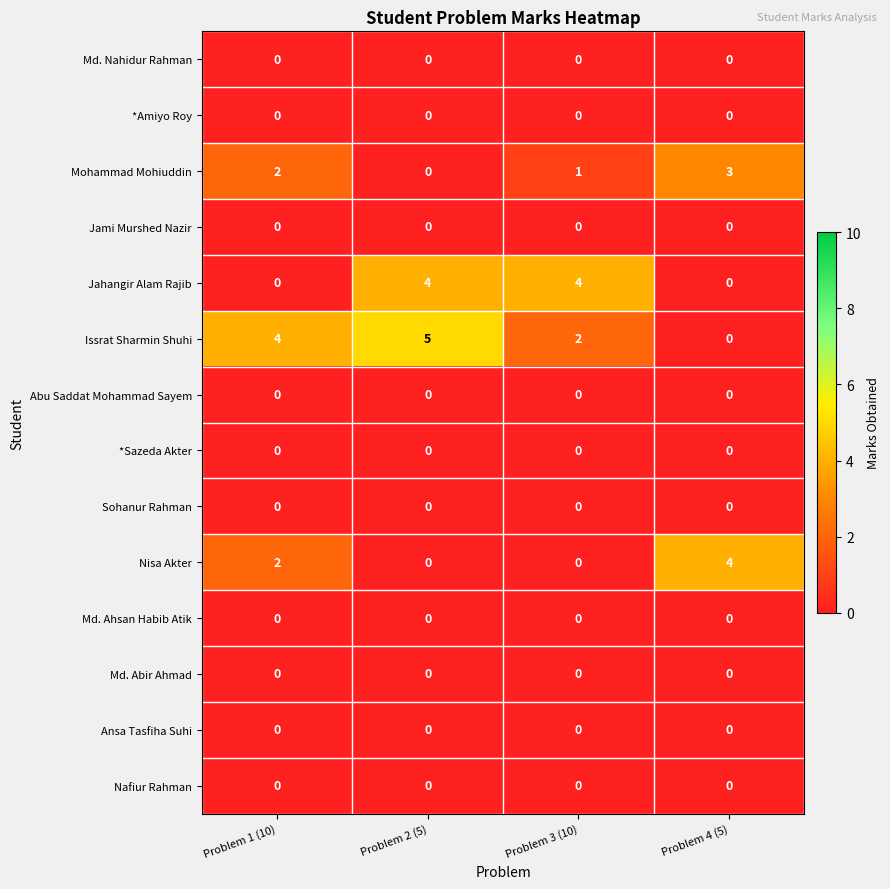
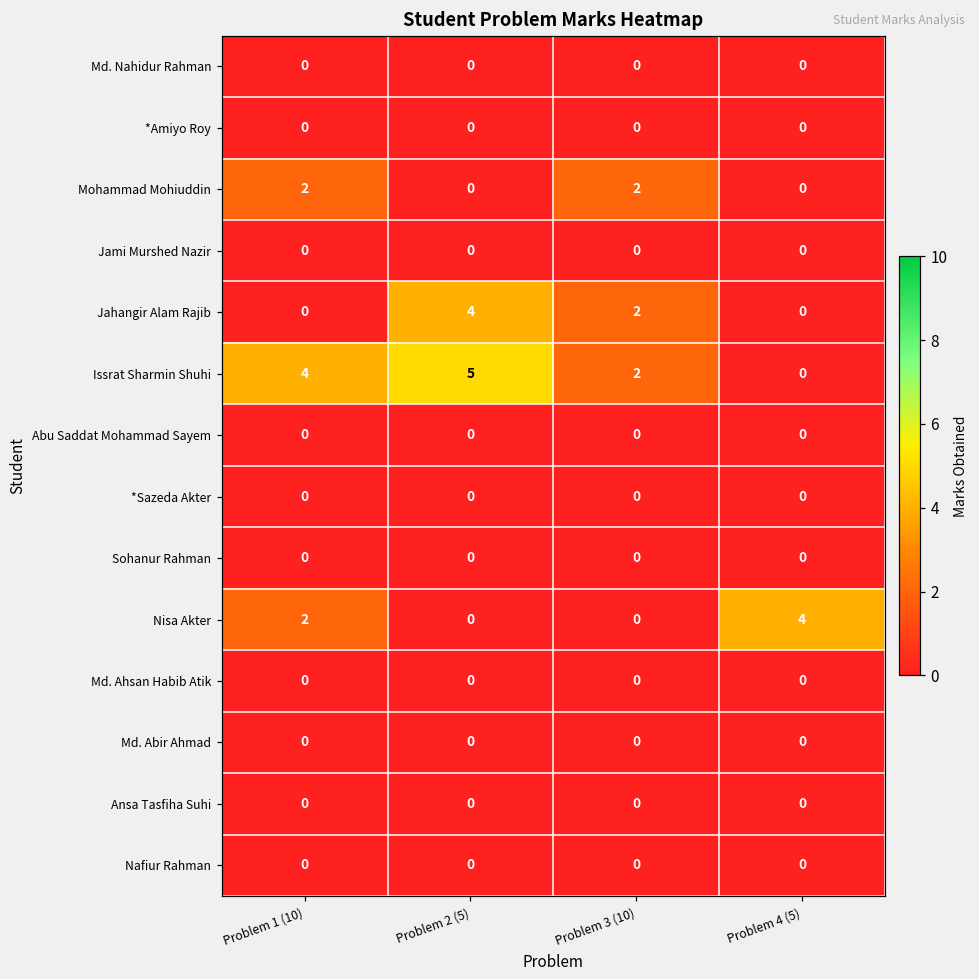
  {
    "Md. Nahidur Rahman": {
      "Problem 1 (10)": 0,
      "Problem 2 (5)": 0,
      "Problem 3 (10)": 0,
      "Problem 4 (5)": 0
    },
    "*Amiyo Roy": {
      "Problem 1 (10)": 0,
      "Problem 2 (5)": 0,
      "Problem 3 (10)": 0,
      "Problem 4 (5)": 0
    },
    "Mohammad Mohiuddin": {
      "Problem 1 (10)": 2,
      "Problem 2 (5)": 0,
-     "Problem 3 (10)": 1,
-     "Problem 4 (5)": 3
+     "Problem 3 (10)": 2,
+     "Problem 4 (5)": 0
    },
    "Jami Murshed Nazir": {
      "Problem 1 (10)": 0,
      "Problem 2 (5)": 0,
      "Problem 3 (10)": 0,
      "Problem 4 (5)": 0
    },
    "Jahangir Alam Rajib": {
      "Problem 1 (10)": 0,
      "Problem 2 (5)": 4,
-     "Problem 3 (10)": 4,
+     "Problem 3 (10)": 2,
      "Problem 4 (5)": 0
    },
    "Issrat Sharmin Shuhi": {
      "Problem 1 (10)": 4,
      "Problem 2 (5)": 5,
      "Problem 3 (10)": 2,
      "Problem 4 (5)": 0
    },
    "Abu Saddat Mohammad Sayem": {
      "Problem 1 (10)": 0,
      "Problem 2 (5)": 0,
      "Problem 3 (10)": 0,
      "Problem 4 (5)": 0
    },
    "*Sazeda Akter": {
      "Problem 1 (10)": 0,
      "Problem 2 (5)": 0,
      "Problem 3 (10)": 0,
      "Problem 4 (5)": 0
    },
    "Sohanur Rahman": {
      "Problem 1 (10)": 0,
      "Problem 2 (5)": 0,
      "Problem 3 (10)": 0,
      "Problem 4 (5)": 0
    },
    "Nisa Akter": {
      "Problem 1 (10)": 2,
      "Problem 2 (5)": 0,
      "Problem 3 (10)": 0,
      "Problem 4 (5)": 4
    },
    "Md. Ahsan Habib Atik": {
      "Problem 1 (10)": 0,
      "Problem 2 (5)": 0,
      "Problem 3 (10)": 0,
      "Problem 4 (5)": 0
    },
    "Md. Abir Ahmad": {
      "Problem 1 (10)": 0,
      "Problem 2 (5)": 0,
      "Problem 3 (10)": 0,
      "Problem 4 (5)": 0
    },
    "Ansa Tasfiha Suhi": {
      "Problem 1 (10)": 0,
      "Problem 2 (5)": 0,
      "Problem 3 (10)": 0,
      "Problem 4 (5)": 0
    },
    "Nafiur Rahman": {
      "Problem 1 (10)": 0,
      "Problem 2 (5)": 0,
      "Problem 3 (10)": 0,
      "Problem 4 (5)": 0
    }
  }
